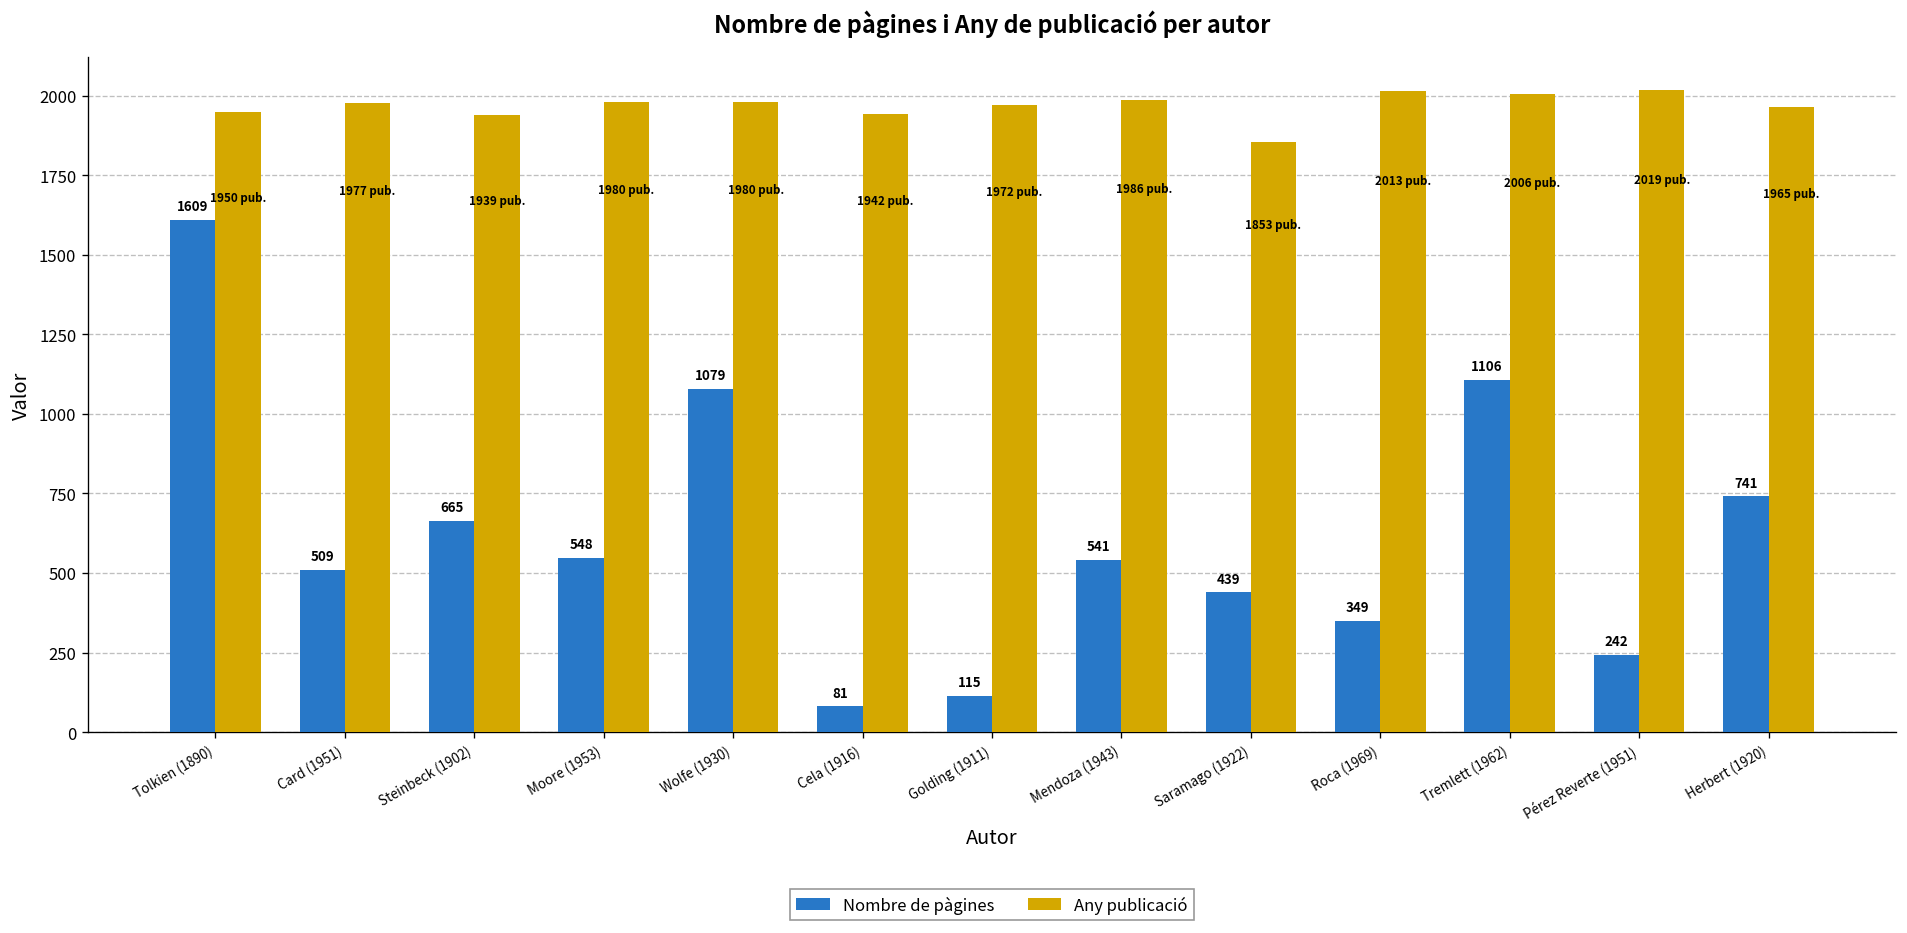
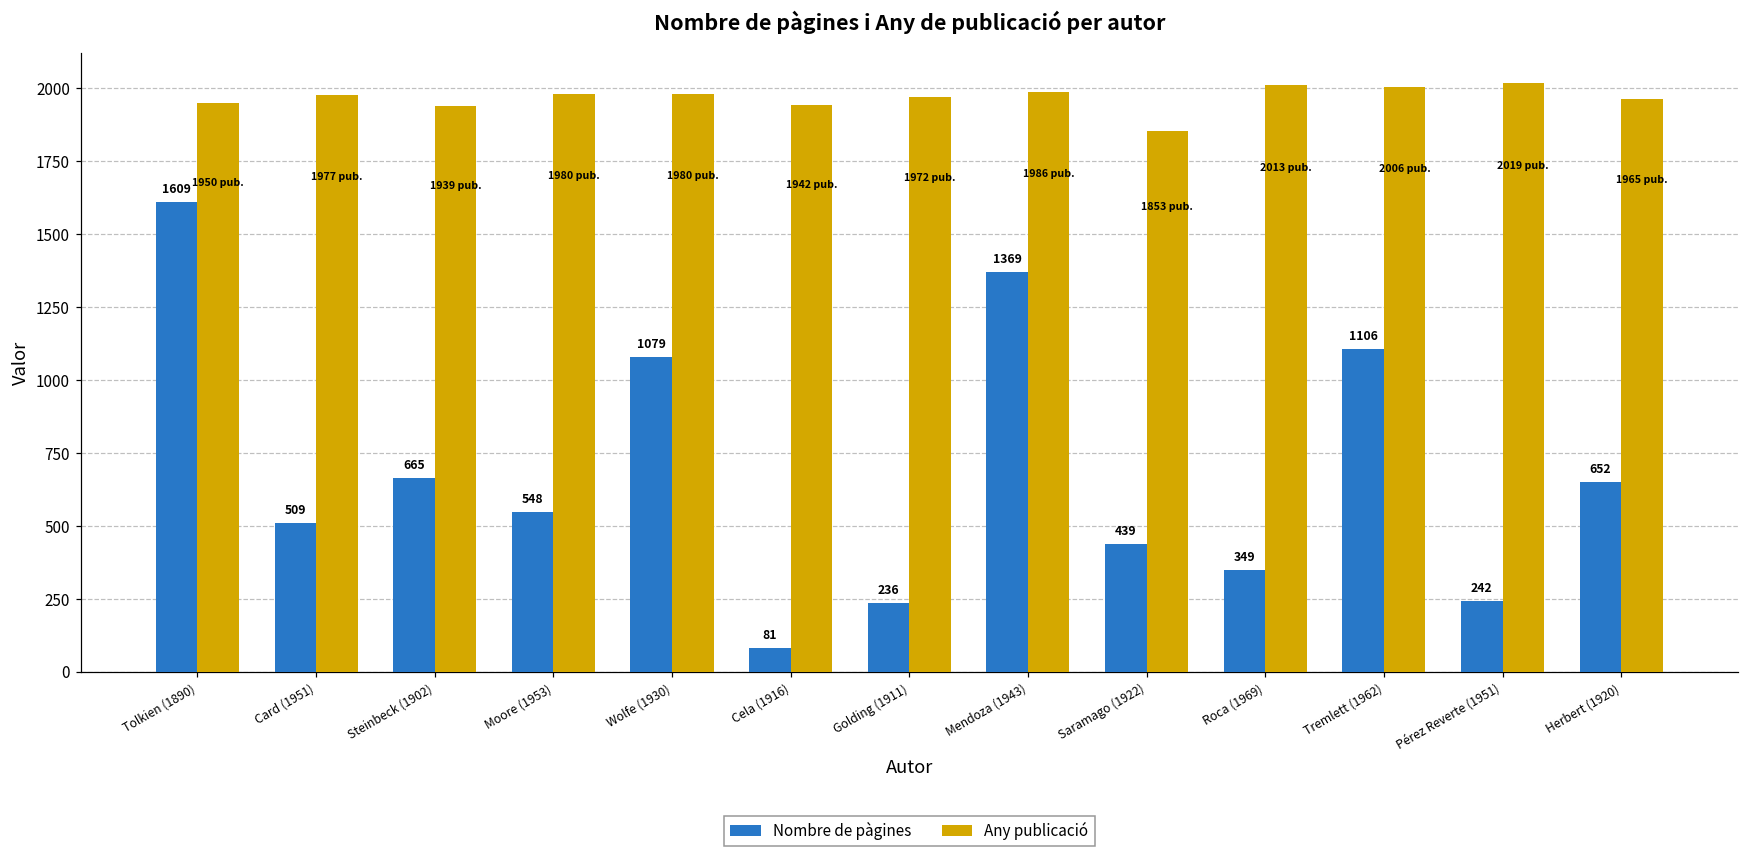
  {
    "Nombre de pàgines": {
      "Tolkien (1890)": 1609,
      "Card (1951)": 509,
      "Steinbeck (1902)": 665,
      "Moore (1953)": 548,
      "Wolfe (1930)": 1079,
      "Cela (1916)": 81,
-     "Golding (1911)": 115,
-     "Mendoza (1943)": 541,
+     "Golding (1911)": 236,
+     "Mendoza (1943)": 1369,
      "Saramago (1922)": 439,
      "Roca (1969)": 349,
      "Tremlett (1962)": 1106,
      "Pérez Reverte (1951)": 242,
-     "Herbert (1920)": 741
+     "Herbert (1920)": 652
    },
    "Any publicació": {
      "Tolkien (1890)": 1950,
      "Card (1951)": 1977,
      "Steinbeck (1902)": 1939,
      "Moore (1953)": 1980,
      "Wolfe (1930)": 1980,
      "Cela (1916)": 1942,
      "Golding (1911)": 1972,
      "Mendoza (1943)": 1986,
      "Saramago (1922)": 1853,
      "Roca (1969)": 2013,
      "Tremlett (1962)": 2006,
      "Pérez Reverte (1951)": 2019,
      "Herbert (1920)": 1965
    }
  }
